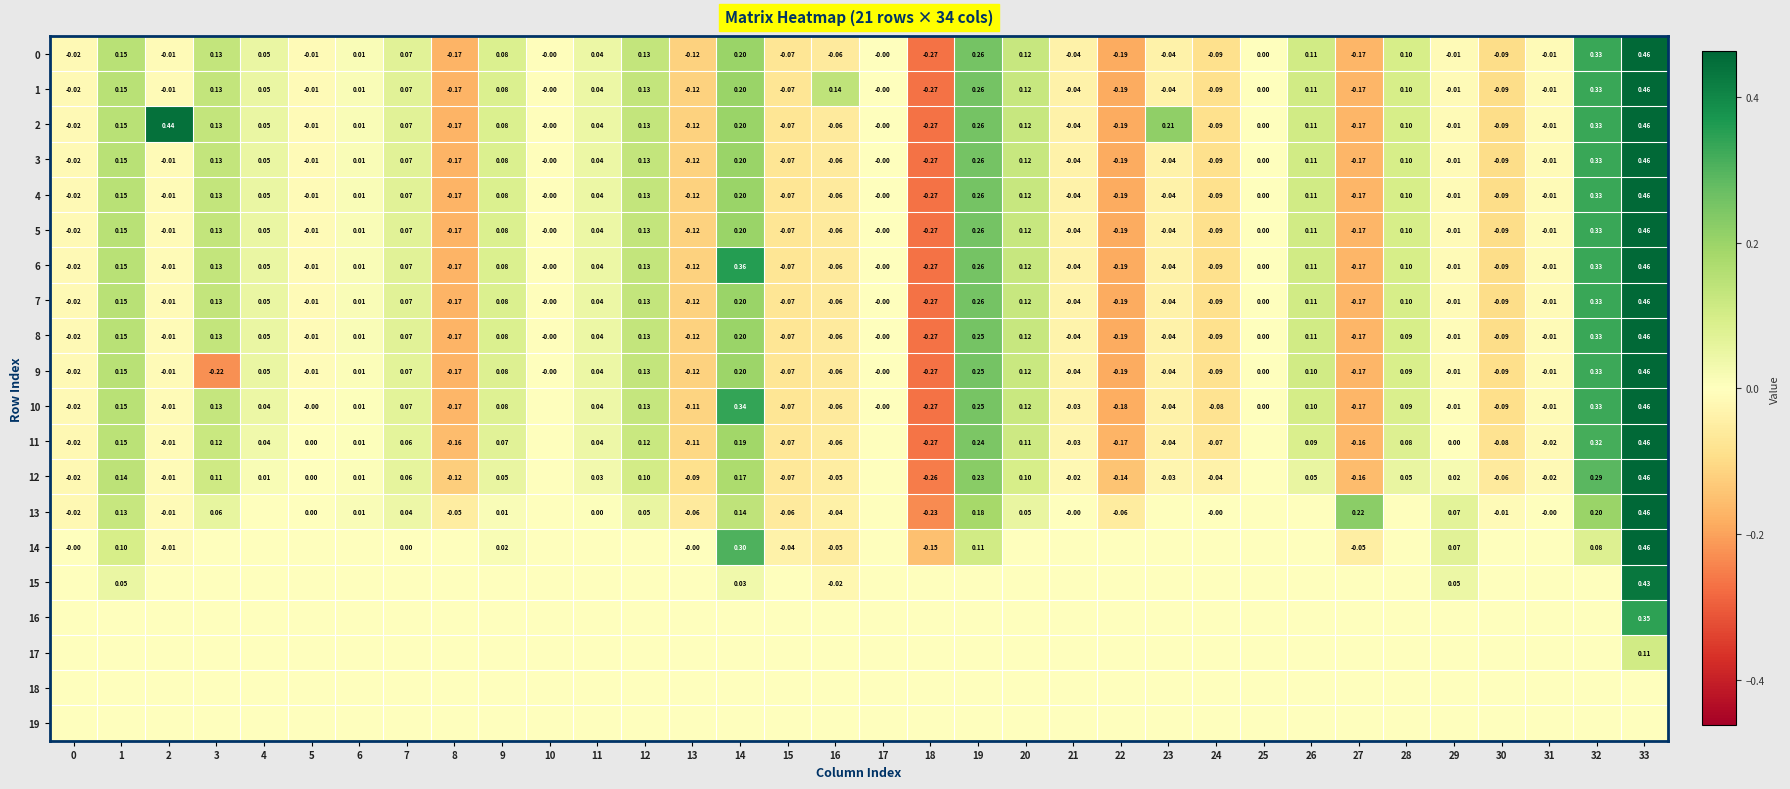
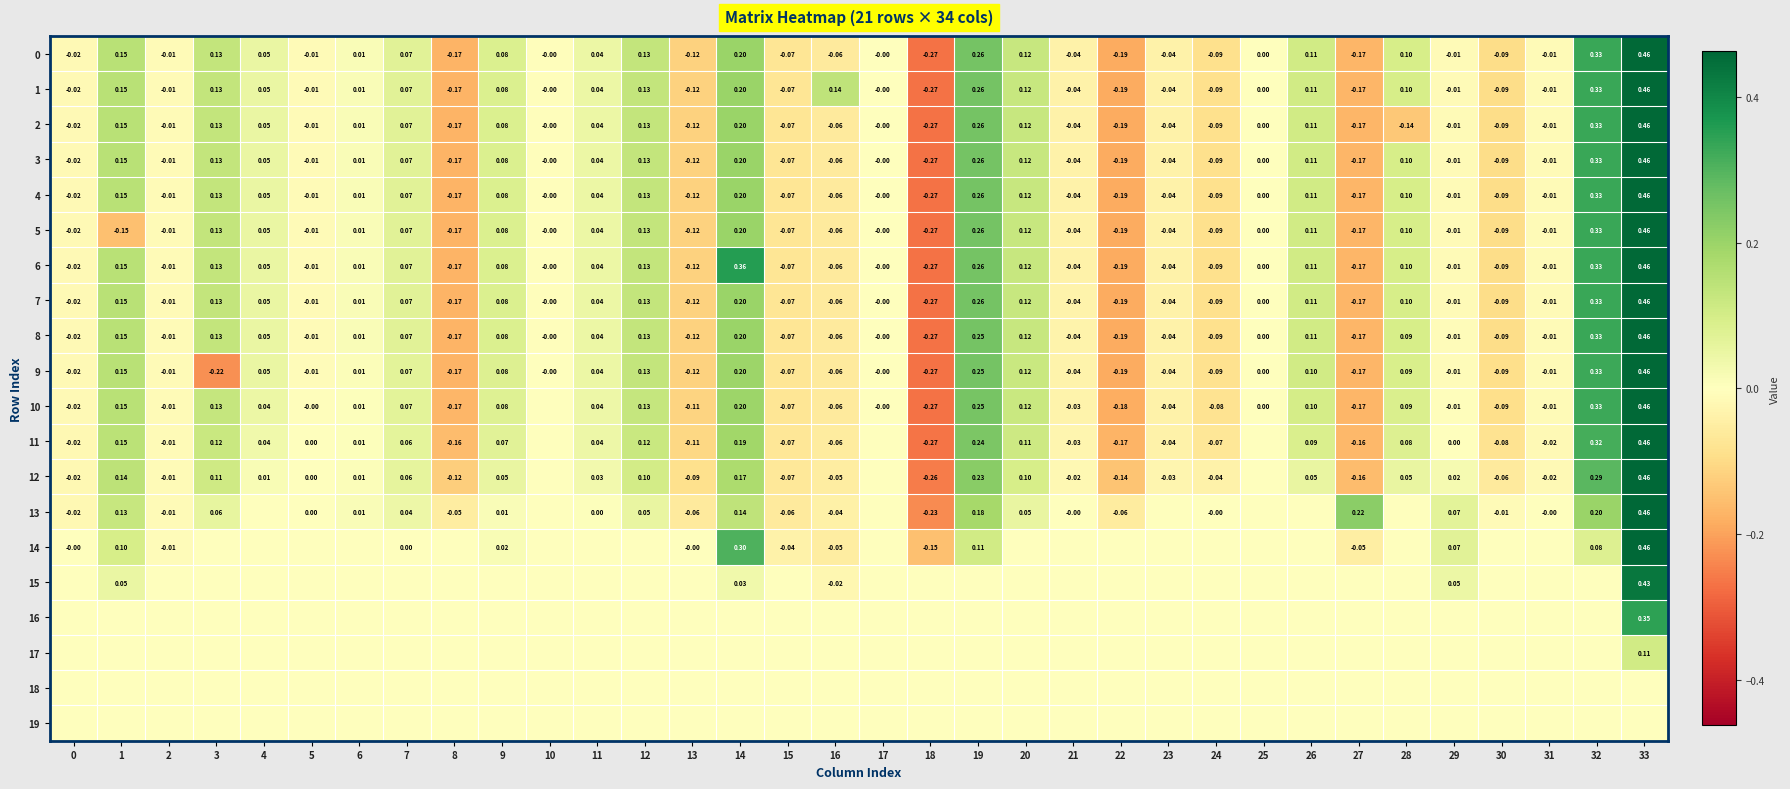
  {
    "2": {
      "0": -0.02,
      "1": 0.15,
-     "2": 0.44,
+     "2": -0.01,
      "3": 0.13,
      "4": 0.05,
      "5": -0.01,
      "6": 0.01,
      "7": 0.07,
      "8": -0.17,
      "9": 0.08,
      "10": -0.00,
      "11": 0.04,
      "12": 0.13,
      "13": -0.12,
      "14": 0.20,
      "15": -0.07,
      "16": -0.06,
      "17": -0.00,
      "18": -0.27,
      "19": 0.26,
      "20": 0.12,
      "21": -0.04,
      "22": -0.19,
-     "23": 0.21,
+     "23": -0.04,
      "24": -0.09,
      "25": 0.00,
      "26": 0.11,
      "27": -0.17,
-     "28": 0.10,
+     "28": -0.14,
      "29": -0.01,
      "30": -0.09,
      "31": -0.01,
      "32": 0.33,
      "33": 0.46
    },
    "5": {
      "0": -0.02,
-     "1": 0.15,
+     "1": -0.15,
      "2": -0.01,
      "3": 0.13,
      "4": 0.05,
      "5": -0.01,
      "6": 0.01,
      "7": 0.07,
      "8": -0.17,
      "9": 0.08,
      "10": -0.00,
      "11": 0.04,
      "12": 0.13,
      "13": -0.12,
      "14": 0.20,
      "15": -0.07,
      "16": -0.06,
      "17": -0.00,
      "18": -0.27,
      "19": 0.26,
      "20": 0.12,
      "21": -0.04,
      "22": -0.19,
      "23": -0.04,
      "24": -0.09,
      "25": 0.00,
      "26": 0.11,
      "27": -0.17,
      "28": 0.10,
      "29": -0.01,
      "30": -0.09,
      "31": -0.01,
      "32": 0.33,
      "33": 0.46
    },
    "10": {
      "0": -0.02,
      "1": 0.15,
      "2": -0.01,
      "3": 0.13,
      "4": 0.04,
      "5": -0.00,
      "6": 0.01,
      "7": 0.07,
      "8": -0.17,
      "9": 0.08,
      "11": 0.04,
      "12": 0.13,
      "13": -0.11,
-     "14": 0.34,
+     "14": 0.20,
      "15": -0.07,
      "16": -0.06,
      "17": -0.00,
      "18": -0.27,
      "19": 0.25,
      "20": 0.12,
      "21": -0.03,
      "22": -0.18,
      "23": -0.04,
      "24": -0.08,
      "25": 0.00,
      "26": 0.10,
      "27": -0.17,
      "28": 0.09,
      "29": -0.01,
      "30": -0.09,
      "31": -0.01,
      "32": 0.33,
      "33": 0.46
    }
  }
